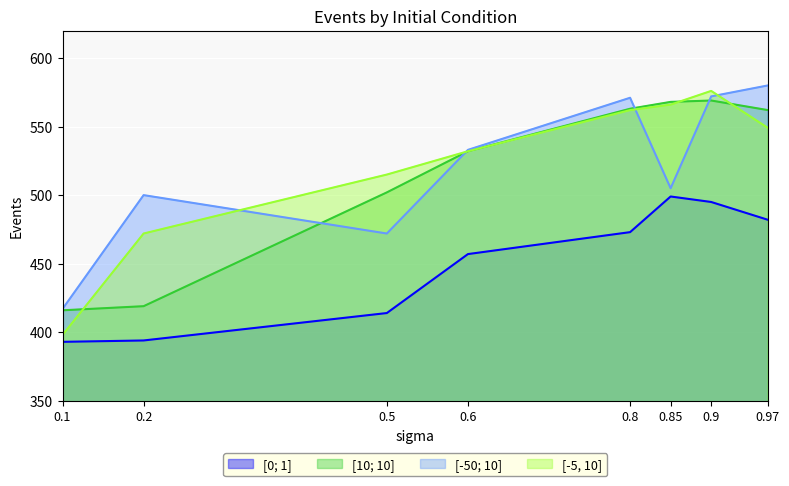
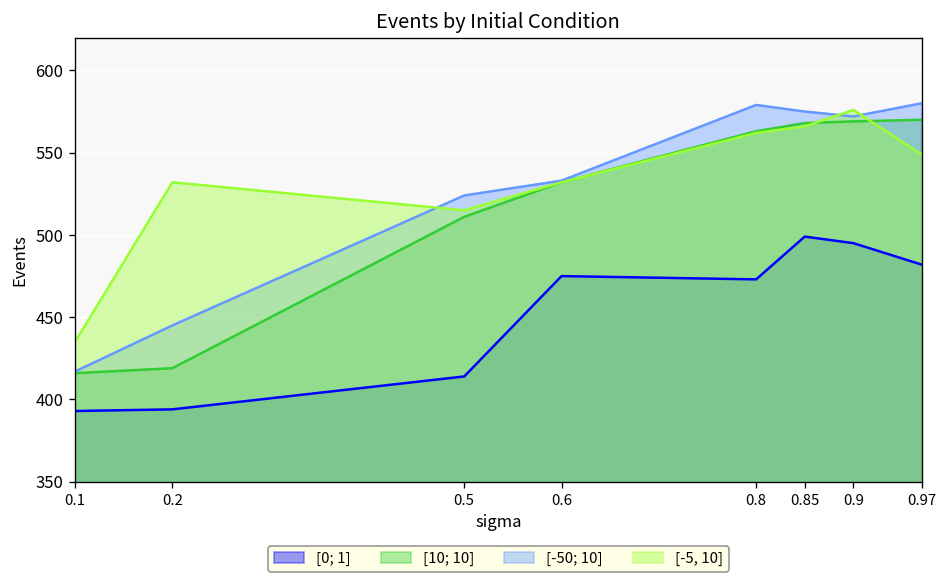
  {
    "[0; 1]": {
      "0.1": 393,
      "0.2": 394,
      "0.5": 414,
-     "0.6": 457,
+     "0.6": 475,
      "0.8": 473,
      "0.85": 499,
      "0.9": 495,
      "0.97": 482
    },
    "[10; 10]": {
      "0.2": 419,
-     "0.5": 502,
+     "0.5": 511,
      "0.85": 568,
      "0.9": 569,
-     "0.97": 562
+     "0.97": 570
    },
    "[-50; 10]": {
-     "0.2": 500,
-     "0.5": 472,
-     "0.8": 571,
-     "0.85": 505,
+     "0.2": 445,
+     "0.5": 524,
+     "0.8": 579,
+     "0.85": 575,
      "0.9": 572,
      "0.97": 580
    },
    "[-5, 10]": {
-     "0.1": 398,
-     "0.2": 472,
+     "0.1": 435,
+     "0.2": 532,
      "0.5": 515,
      "0.85": 566,
      "0.9": 576,
      "0.97": 549
    }
  }
